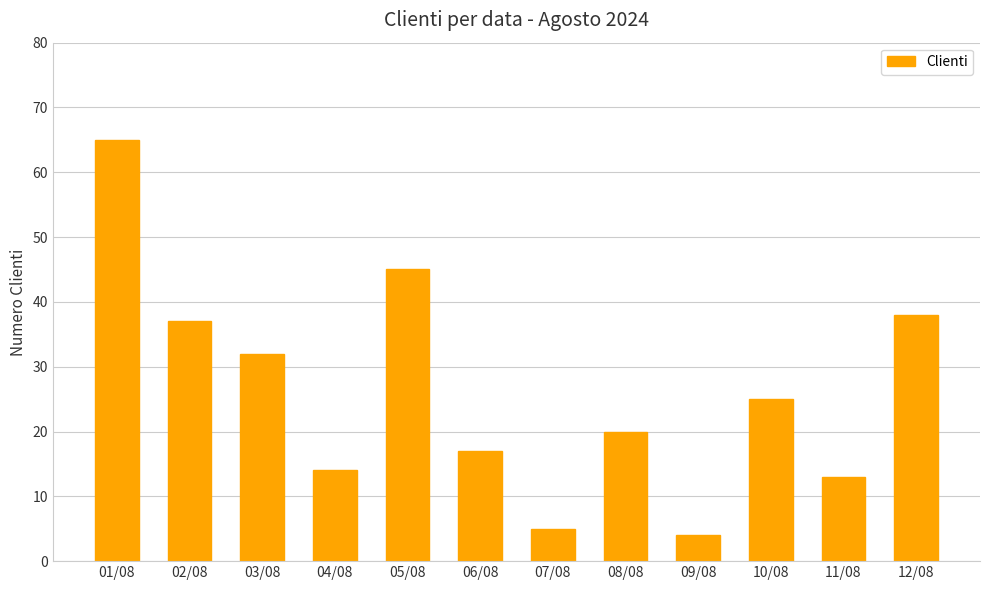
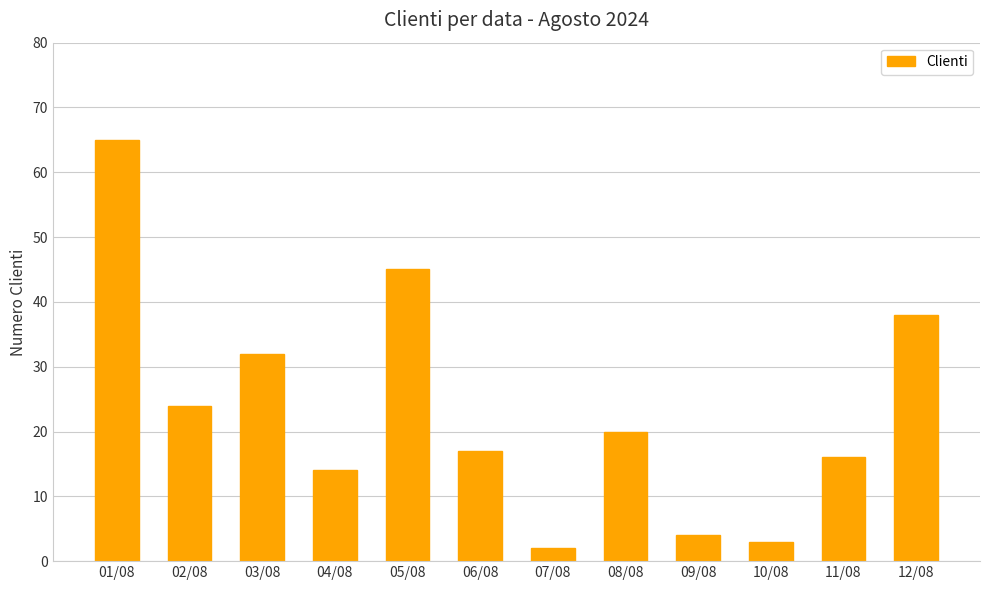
  {
    "01/08": 65,
-   "02/08": 37,
+   "02/08": 24,
    "03/08": 32,
    "04/08": 14,
    "05/08": 45,
    "06/08": 17,
-   "07/08": 5,
+   "07/08": 2,
    "08/08": 20,
    "09/08": 4,
-   "10/08": 25,
-   "11/08": 13,
+   "10/08": 3,
+   "11/08": 16,
    "12/08": 38
  }
